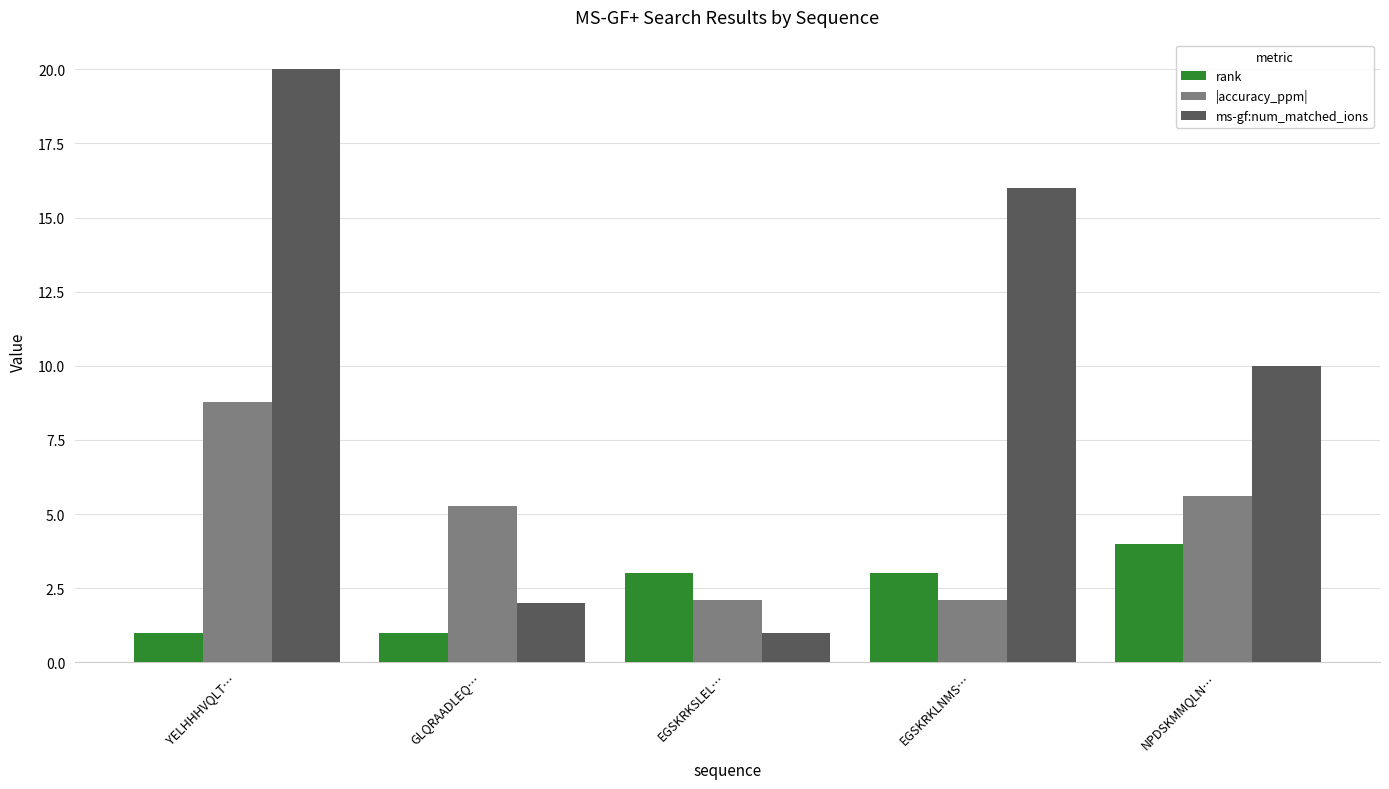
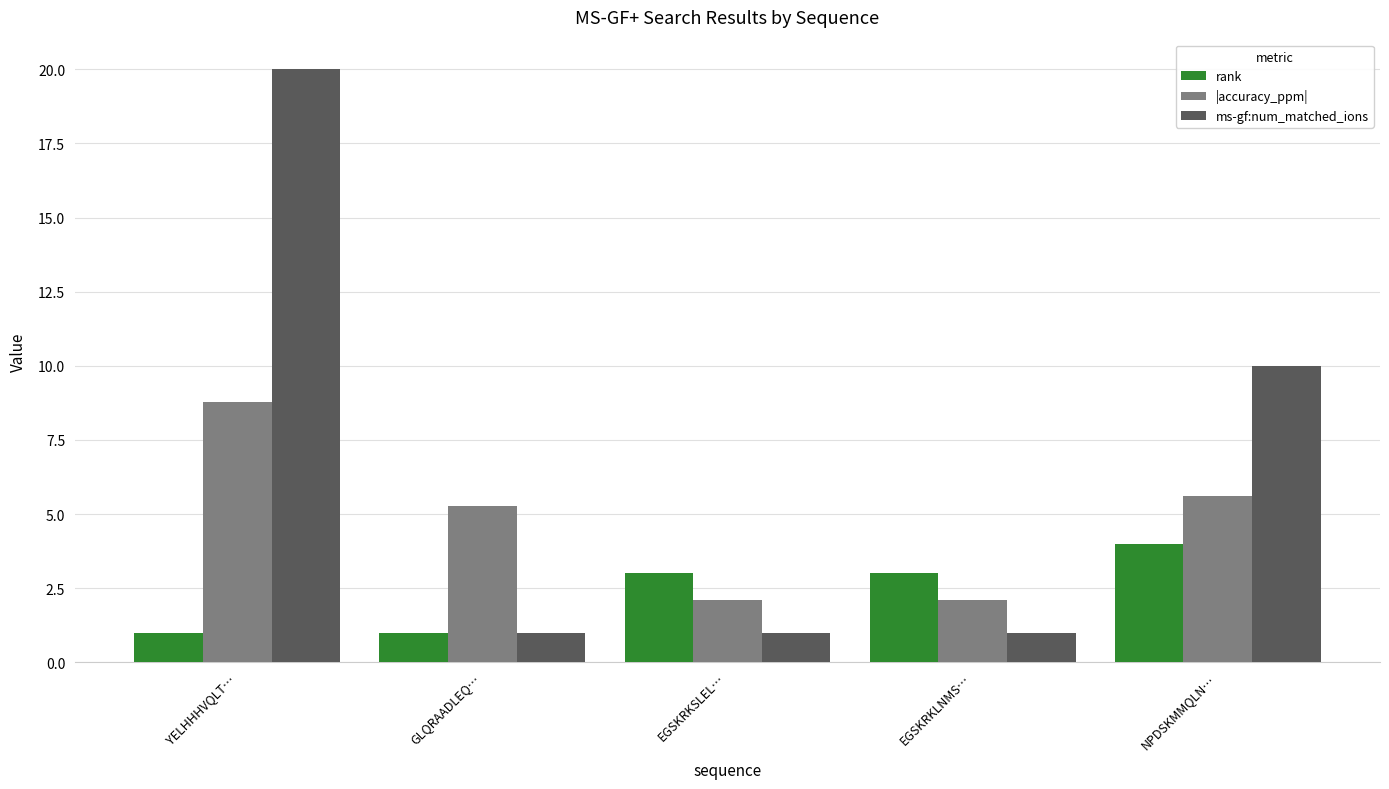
  {
    "rank": {
      "YELHHHVQLT…": 1,
      "GLQRAADLEQ…": 1,
      "EGSKRKSLEL…": 3,
      "EGSKRKLNMS…": 3,
      "NPDSKMMQLN…": 4
    },
    "|accuracy_ppm|": {
      "YELHHHVQLT…": 8.8,
      "GLQRAADLEQ…": 5.3,
      "EGSKRKSLEL…": 2.1,
      "EGSKRKLNMS…": 2.1,
      "NPDSKMMQLN…": 5.6
    },
    "ms-gf:num_matched_ions": {
      "YELHHHVQLT…": 20,
-     "GLQRAADLEQ…": 2,
+     "GLQRAADLEQ…": 1,
      "EGSKRKSLEL…": 1,
-     "EGSKRKLNMS…": 16,
+     "EGSKRKLNMS…": 1,
      "NPDSKMMQLN…": 10
    }
  }
